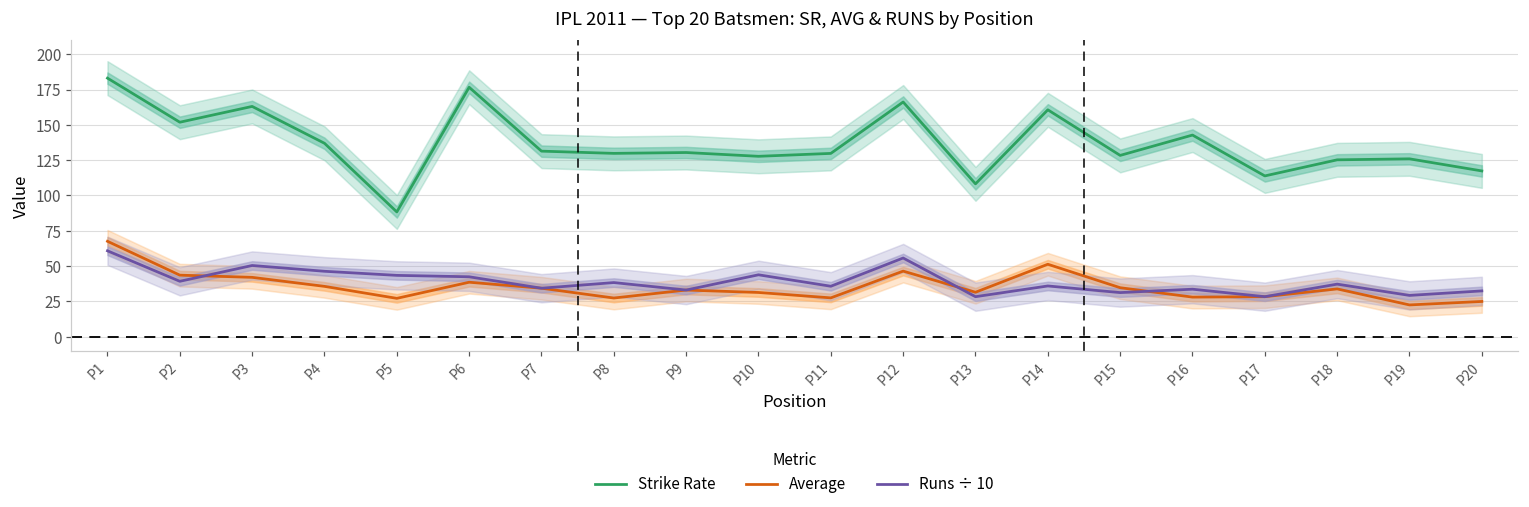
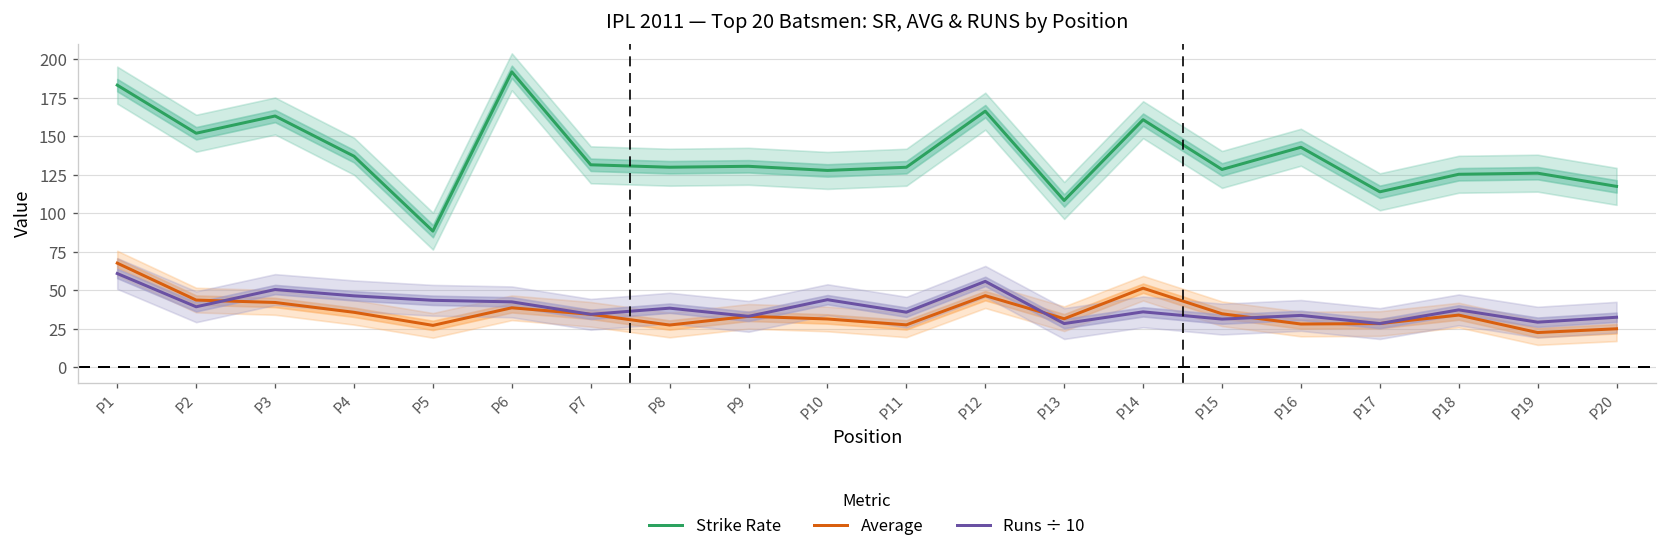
  {
    "Strike Rate": {
      "P1": 183,
      "P2": 152,
      "P3": 163,
      "P4": 137,
      "P5": 88,
-     "P6": 177,
+     "P6": 192,
      "P7": 131,
      "P8": 130,
      "P9": 130,
      "P10": 128,
      "P11": 130,
      "P12": 166,
      "P13": 108,
      "P14": 161,
      "P15": 128,
      "P16": 143,
      "P17": 114,
      "P18": 125,
      "P19": 126,
      "P20": 117
    },
    "Average": {
      "P1": 68,
      "P3": 42,
      "P4": 36,
      "P5": 27,
      "P6": 39,
      "P8": 27,
      "P10": 31,
      "P11": 27,
      "P12": 46,
      "P14": 51,
      "P16": 28,
      "P18": 34,
      "P19": 22,
      "P20": 25
    },
    "Runs ÷ 10": {
      "P1": 61,
      "P2": 39,
      "P4": 46,
      "P5": 43,
      "P8": 38,
      "P10": 44,
      "P13": 28,
      "P14": 36,
      "P15": 31,
      "P16": 34
    }
  }
